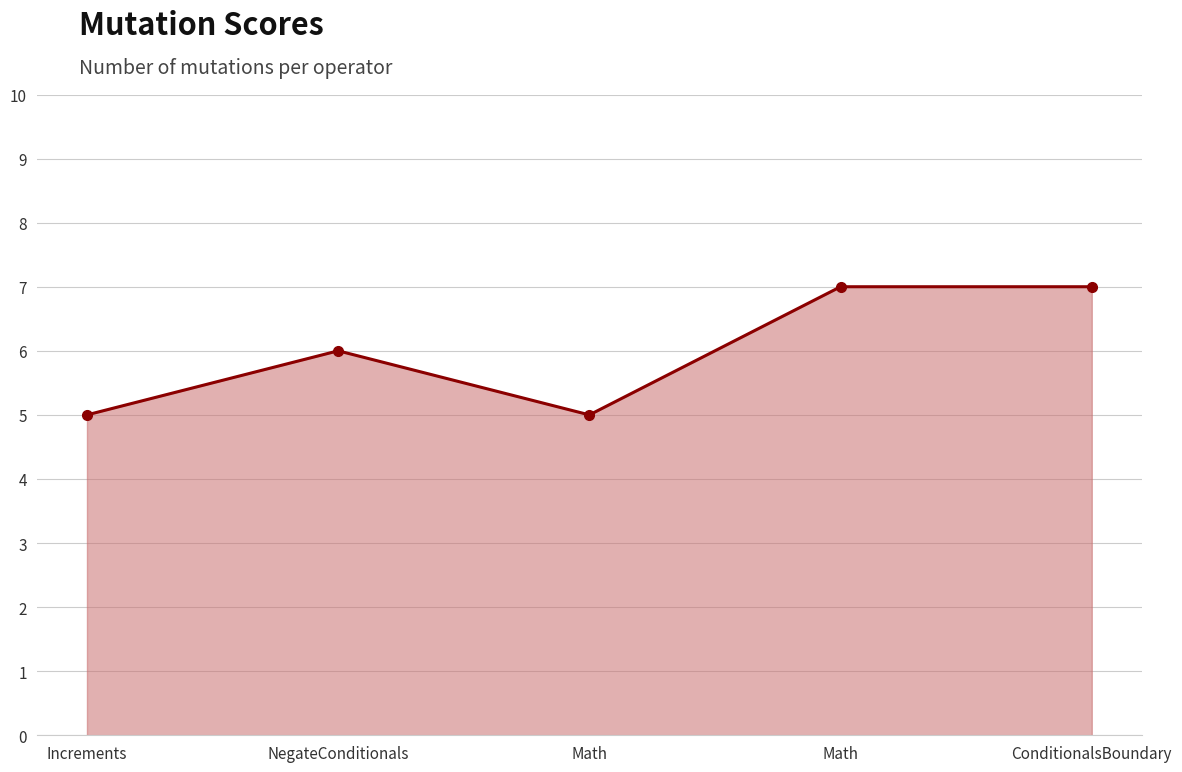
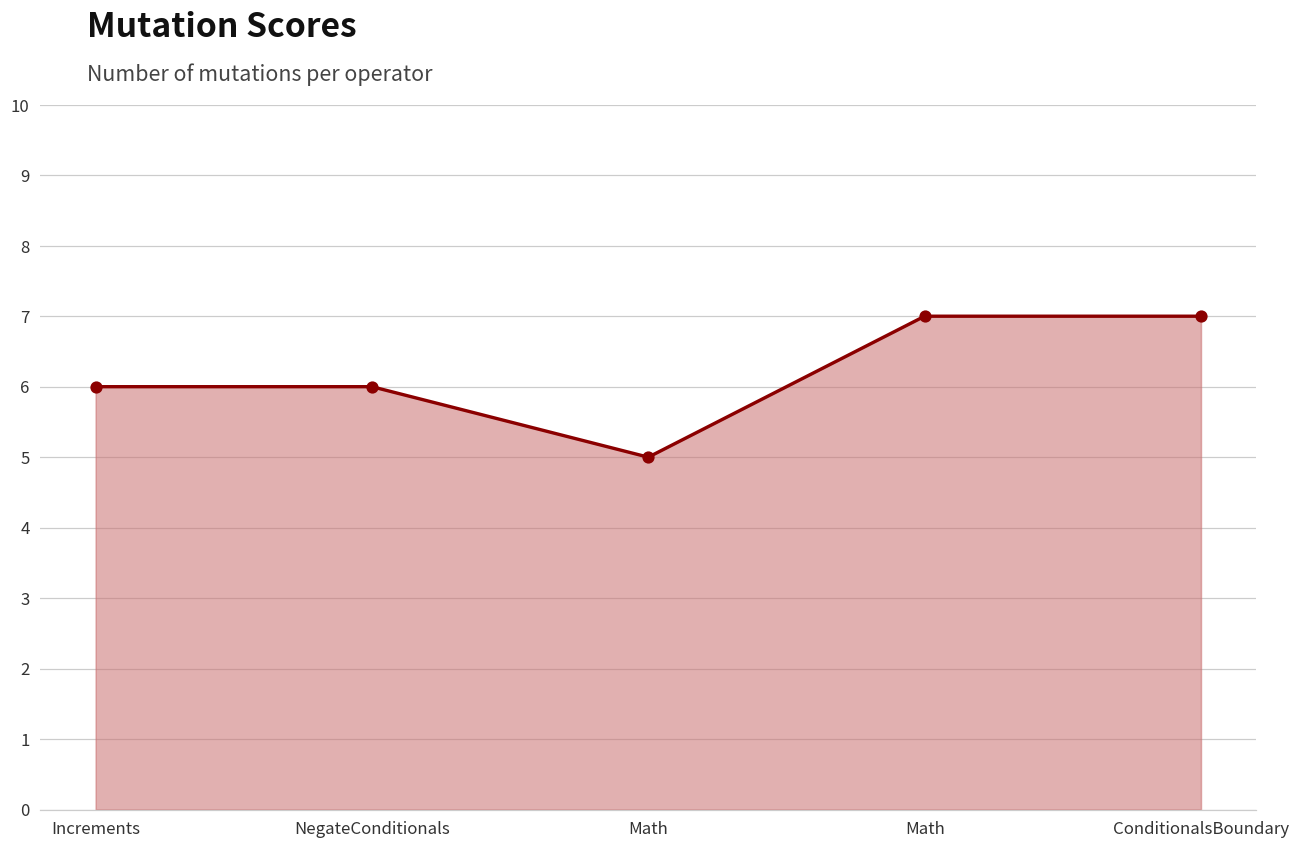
  {
-   "Increments": 5,
+   "Increments": 6,
    "NegateConditionals": 6,
    "ConditionalsBoundary": 7
  }
